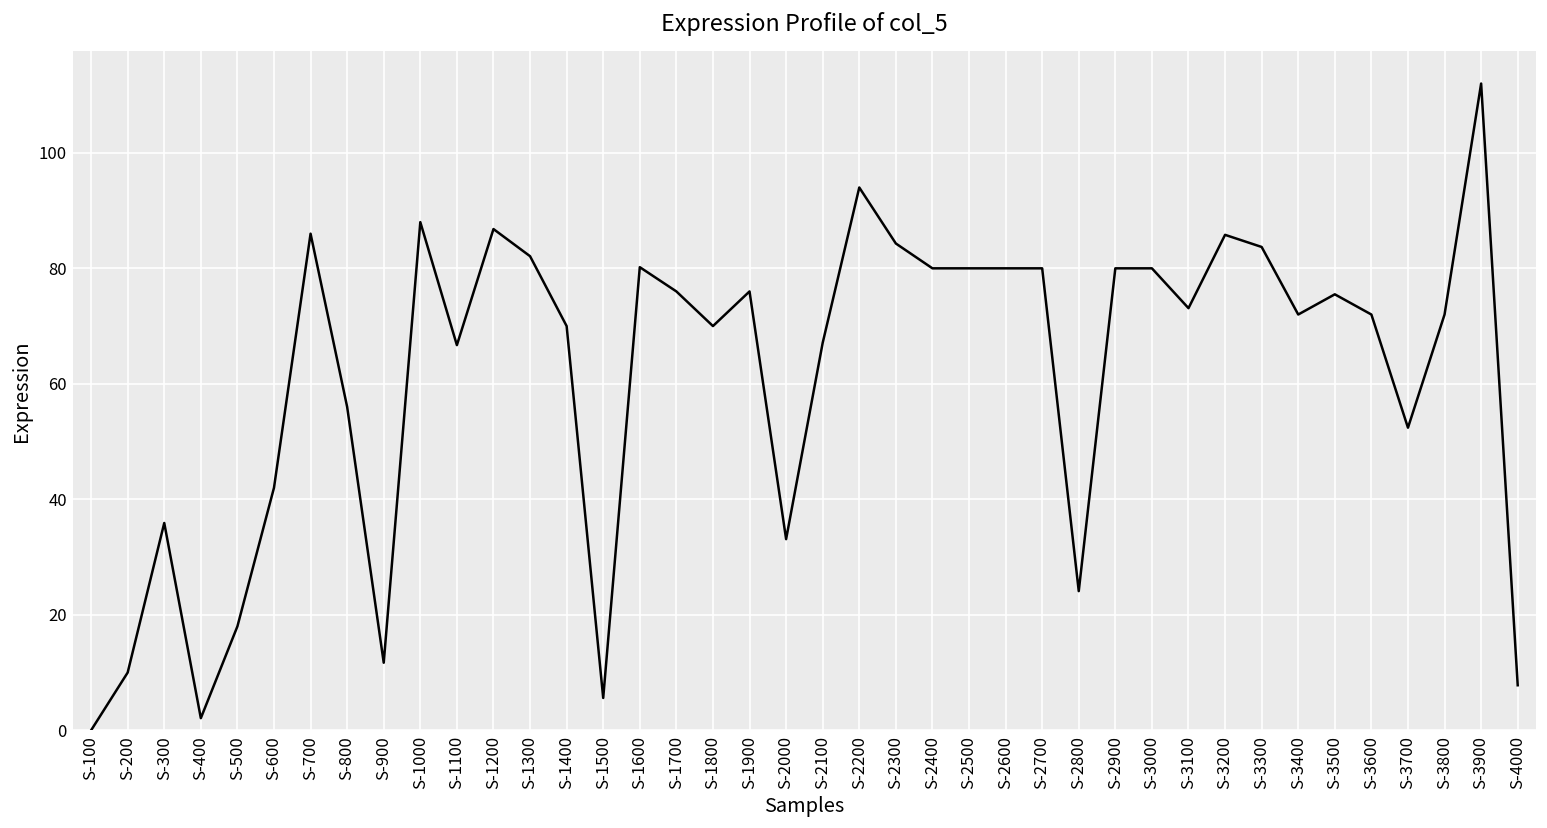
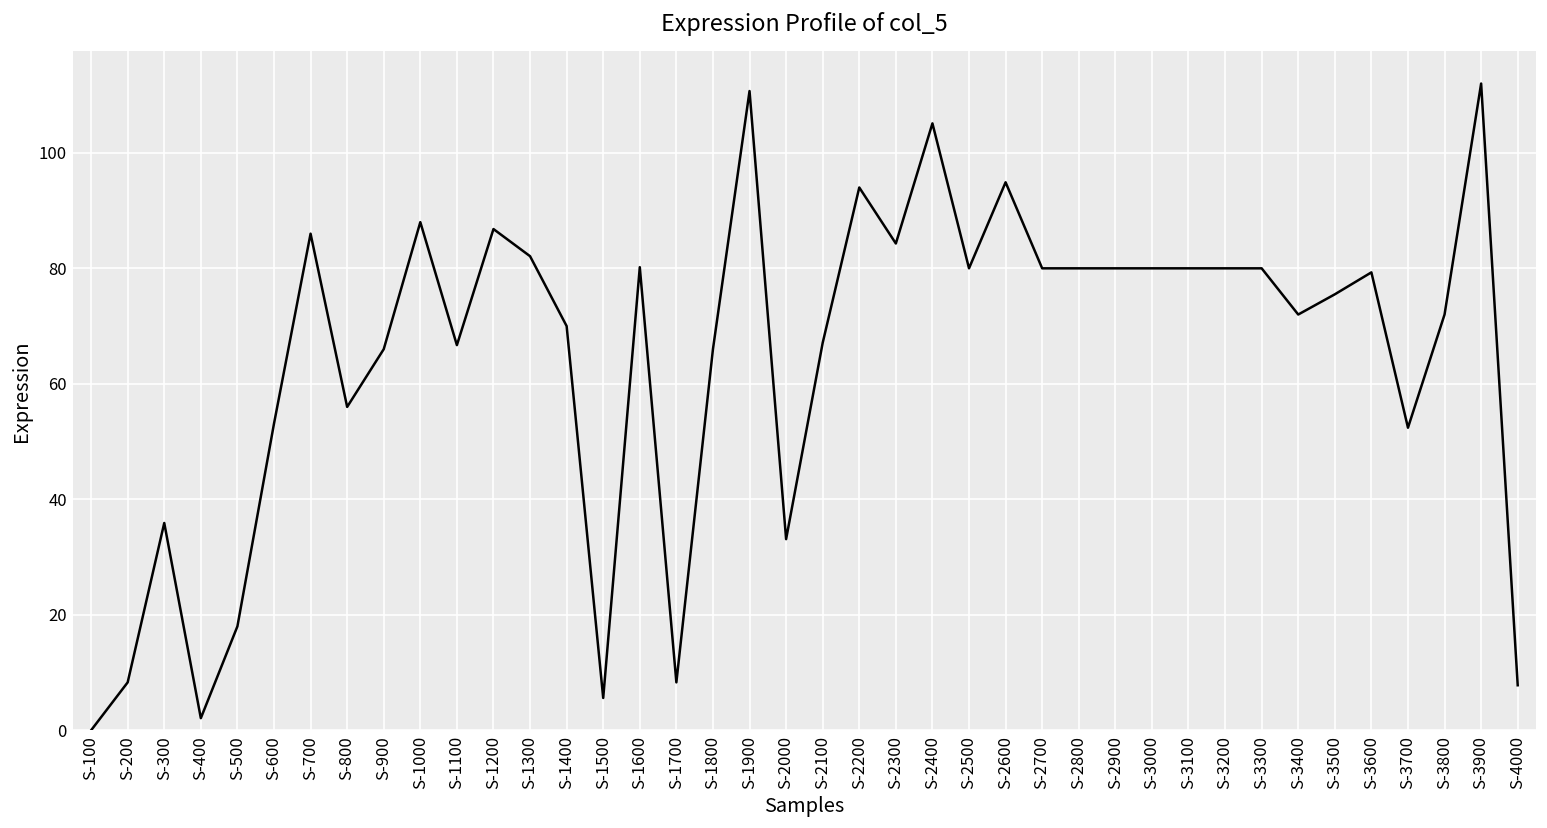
  {
    "S-100": 0,
-   "S-200": 10,
+   "S-200": 8,
    "S-300": 36,
    "S-400": 2,
    "S-500": 18,
-   "S-600": 42,
+   "S-600": 53,
    "S-700": 86,
    "S-800": 56,
-   "S-900": 12,
+   "S-900": 66,
    "S-1000": 88,
    "S-1100": 67,
    "S-1200": 87,
    "S-1300": 82,
    "S-1400": 70,
    "S-1500": 6,
    "S-1600": 80,
-   "S-1700": 76,
-   "S-1800": 70,
-   "S-1900": 76,
+   "S-1700": 8,
+   "S-1800": 66,
+   "S-1900": 111,
    "S-2000": 33,
    "S-2100": 67,
    "S-2200": 94,
    "S-2300": 84,
-   "S-2400": 80,
+   "S-2400": 105,
    "S-2500": 80,
-   "S-2600": 80,
+   "S-2600": 95,
    "S-2700": 80,
-   "S-2800": 24,
+   "S-2800": 80,
    "S-2900": 80,
    "S-3000": 80,
-   "S-3100": 73,
-   "S-3200": 86,
-   "S-3300": 84,
+   "S-3100": 80,
+   "S-3200": 80,
+   "S-3300": 80,
    "S-3400": 72,
    "S-3500": 76,
-   "S-3600": 72,
+   "S-3600": 79,
    "S-3700": 52,
    "S-3800": 72,
    "S-3900": 112,
    "S-4000": 8
  }
